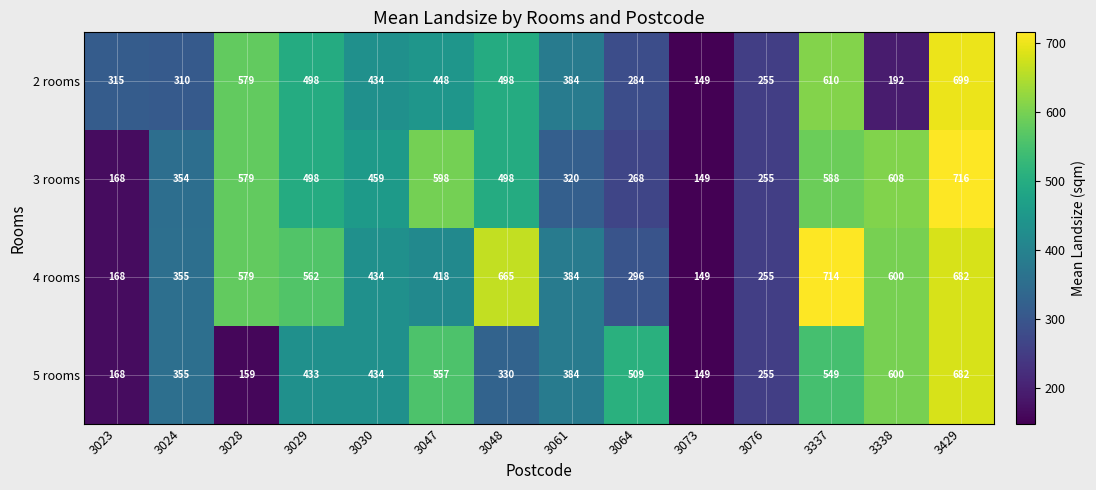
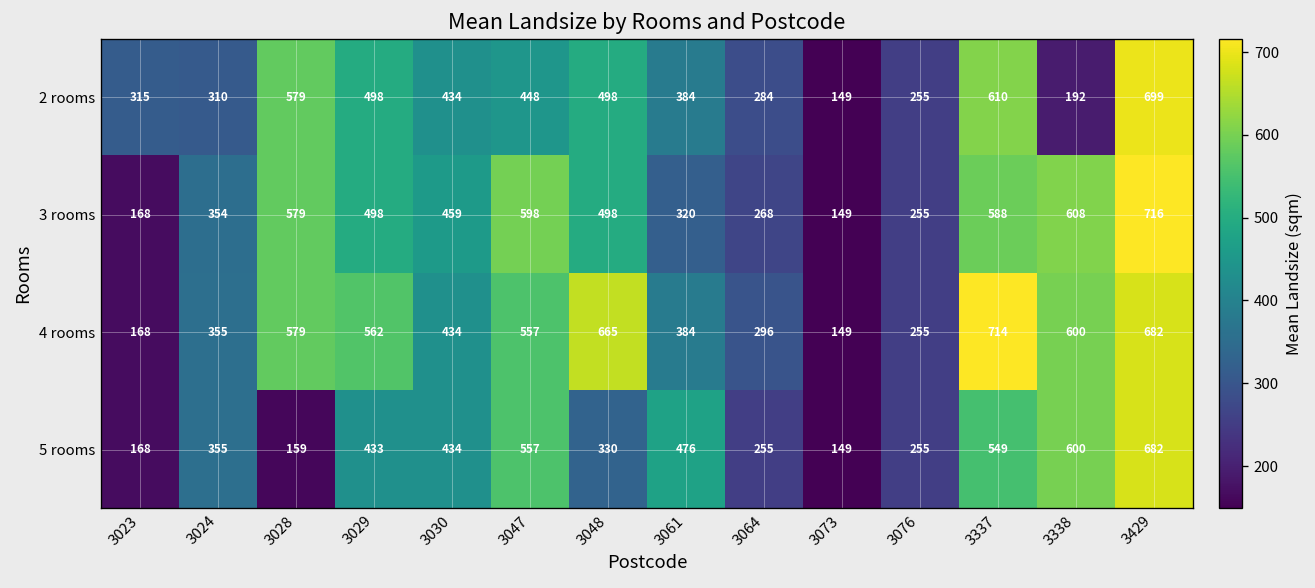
  {
    "2 rooms": {
      "3023": 315,
      "3024": 310,
      "3028": 579,
      "3029": 498,
      "3030": 434,
      "3047": 448,
      "3048": 498,
      "3061": 384,
      "3064": 284,
      "3073": 149,
      "3076": 255,
      "3337": 610,
      "3338": 192,
      "3429": 699
    },
    "3 rooms": {
      "3023": 168,
      "3024": 354,
      "3028": 579,
      "3029": 498,
      "3030": 459,
      "3047": 598,
      "3048": 498,
      "3061": 320,
      "3064": 268,
      "3073": 149,
      "3076": 255,
      "3337": 588,
      "3338": 608,
      "3429": 716
    },
    "4 rooms": {
      "3023": 168,
      "3024": 355,
      "3028": 579,
      "3029": 562,
      "3030": 434,
-     "3047": 418,
+     "3047": 557,
      "3048": 665,
      "3061": 384,
      "3064": 296,
      "3073": 149,
      "3076": 255,
      "3337": 714,
      "3338": 600,
      "3429": 682
    },
    "5 rooms": {
      "3023": 168,
      "3024": 355,
      "3028": 159,
      "3029": 433,
      "3030": 434,
      "3047": 557,
      "3048": 330,
-     "3061": 384,
-     "3064": 509,
+     "3061": 476,
+     "3064": 255,
      "3073": 149,
      "3076": 255,
      "3337": 549,
      "3338": 600,
      "3429": 682
    }
  }
